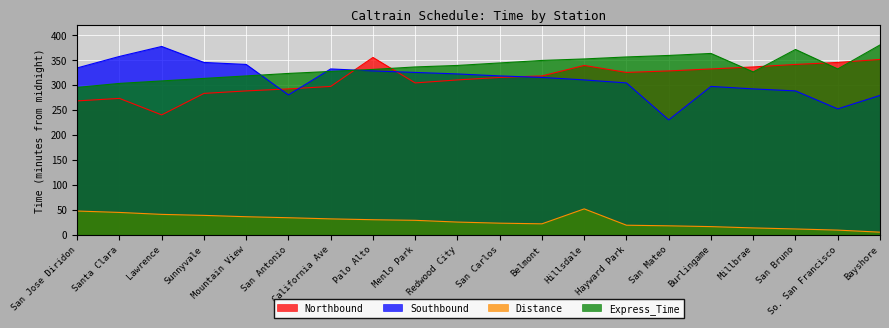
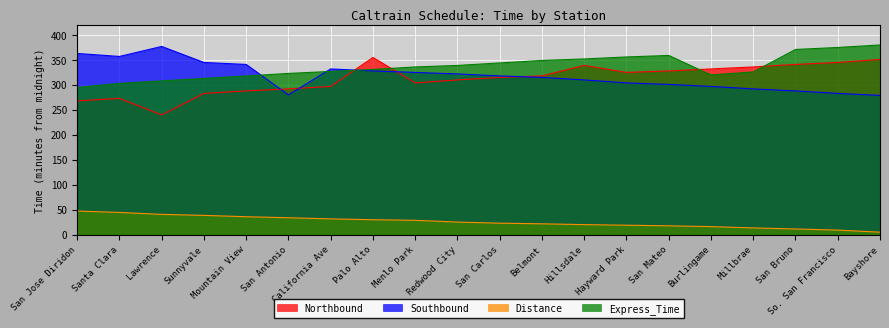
  {
    "Northbound": {
      "San Jose Diridon": 270,
      "Santa Clara": 270,
      "Lawrence": 240,
      "Sunnyvale": 280,
      "Mountain View": 290,
      "San Antonio": 290,
      "California Ave": 300,
      "Palo Alto": 360,
      "Menlo Park": 300,
      "Redwood City": 310,
      "Hillsdale": 340,
      "Hayward Park": 330,
      "San Mateo": 330,
      "Burlingame": 330,
      "Millbrae": 340,
      "San Bruno": 340,
      "So. San Francisco": 350,
      "Bayshore": 350
    },
    "Southbound": {
-     "San Jose Diridon": 330,
+     "San Jose Diridon": 360,
      "Santa Clara": 360,
      "Lawrence": 380,
      "Sunnyvale": 350,
      "Mountain View": 340,
      "San Antonio": 280,
      "Menlo Park": 330,
      "Redwood City": 320,
      "Hillsdale": 310,
      "Hayward Park": 300,
-     "San Mateo": 230,
+     "San Mateo": 300,
      "Burlingame": 300,
      "Millbrae": 290,
      "San Bruno": 290,
-     "So. San Francisco": 250,
+     "So. San Francisco": 280,
      "Bayshore": 280
    },
    "Distance": {
      "San Jose Diridon": 50,
      "Santa Clara": 40,
      "Lawrence": 40,
      "Sunnyvale": 40,
      "Mountain View": 40,
      "San Antonio": 30,
      "California Ave": 30,
      "Palo Alto": 30,
      "Menlo Park": 30,
      "Redwood City": 30,
      "San Carlos": 20,
      "Belmont": 20,
-     "Hillsdale": 50,
+     "Hillsdale": 20,
      "Hayward Park": 20,
      "San Mateo": 20,
      "Burlingame": 20,
      "Millbrae": 10,
      "San Bruno": 10,
      "So. San Francisco": 10,
      "Bayshore": 10
    },
    "Express_Time": {
      "San Jose Diridon": 300,
      "Santa Clara": 300,
      "Lawrence": 310,
      "Sunnyvale": 310,
      "Mountain View": 320,
      "San Antonio": 320,
      "Menlo Park": 340,
      "Redwood City": 340,
      "San Carlos": 340,
      "Belmont": 350,
      "Hillsdale": 350,
      "Hayward Park": 360,
      "San Mateo": 360,
-     "Burlingame": 360,
+     "Burlingame": 320,
      "Millbrae": 330,
      "San Bruno": 370,
-     "So. San Francisco": 330,
+     "So. San Francisco": 380,
      "Bayshore": 380
    }
  }
